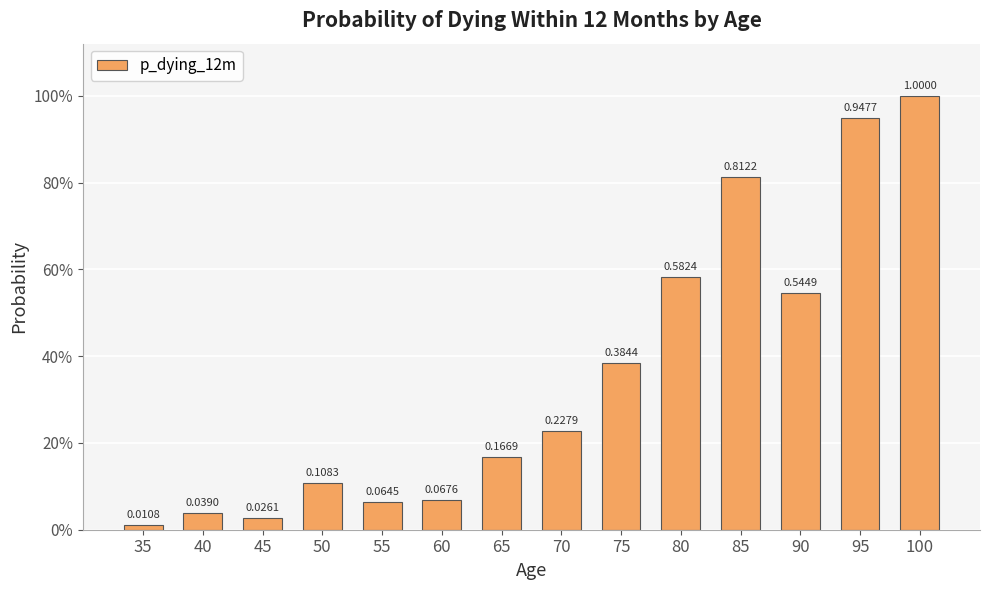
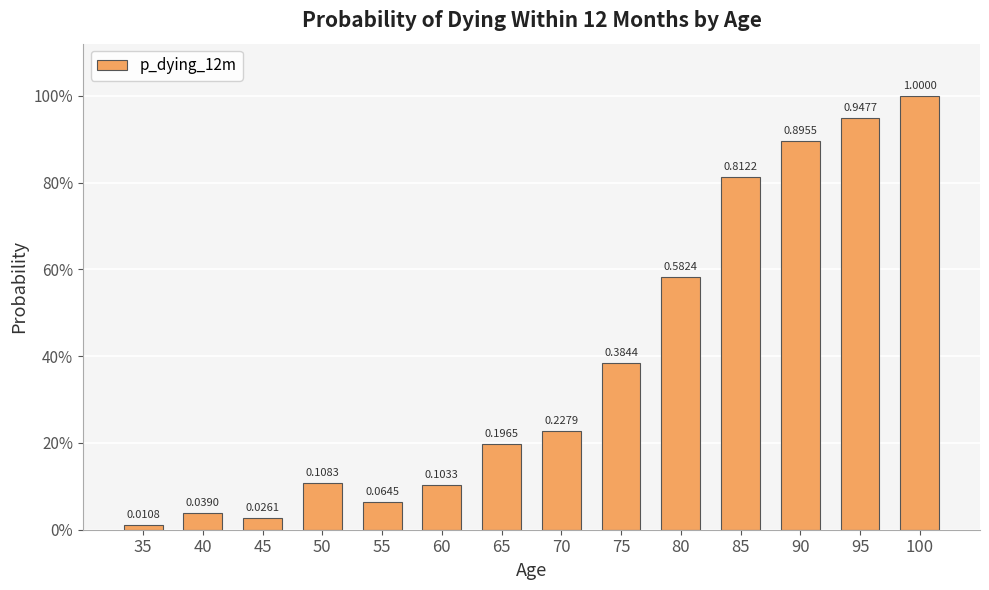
  {
    "35": 0.0108,
    "40": 0.0390,
    "45": 0.0261,
    "50": 0.1083,
    "55": 0.0645,
-   "60": 0.0676,
-   "65": 0.1669,
+   "60": 0.1033,
+   "65": 0.1965,
    "70": 0.2279,
    "75": 0.3844,
    "80": 0.5824,
    "85": 0.8122,
-   "90": 0.5449,
+   "90": 0.8955,
    "95": 0.9477,
    "100": 1.0000
  }
